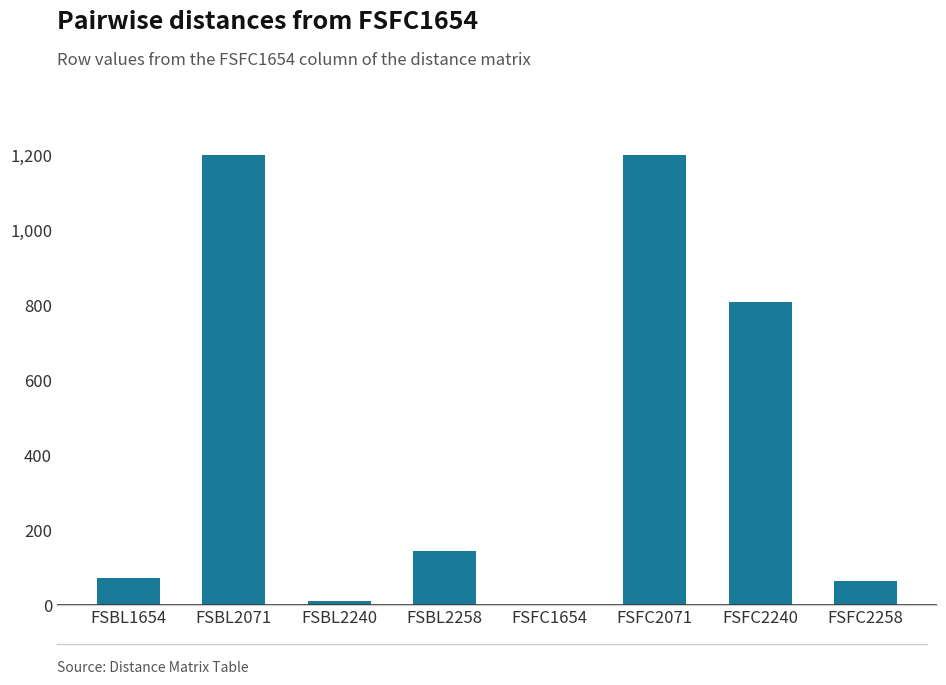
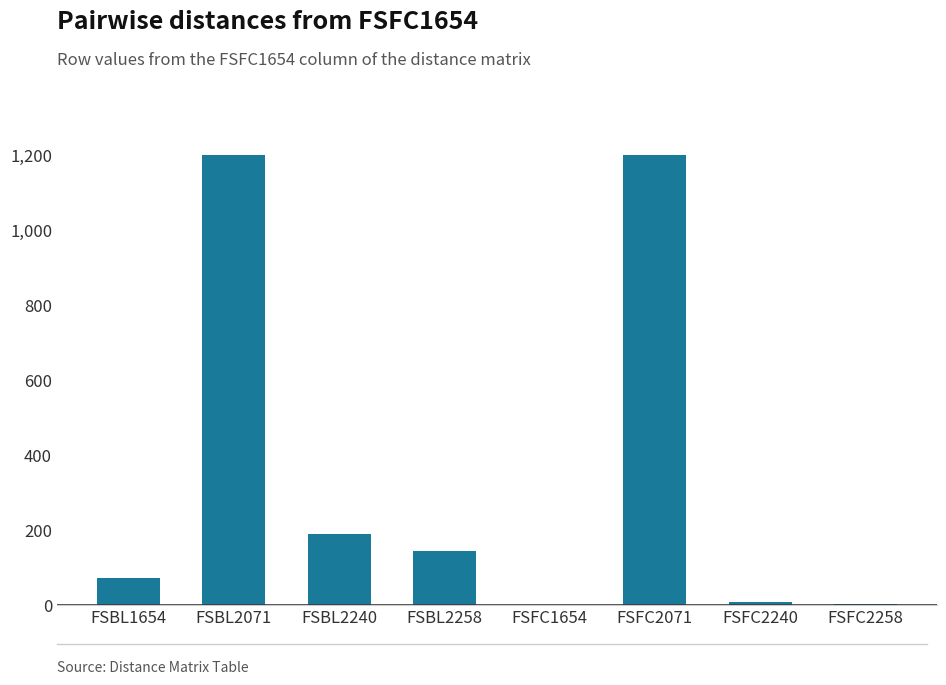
  {
    "FSBL1654": "70",
    "FSBL2071": "1,200",
-   "FSBL2240": "10",
+   "FSBL2240": "190",
    "FSBL2258": "140",
    "FSFC1654": "0",
    "FSFC2071": "1,200",
-   "FSFC2240": "810",
-   "FSFC2258": "70"
+   "FSFC2240": "10",
+   "FSFC2258": "0"
  }
